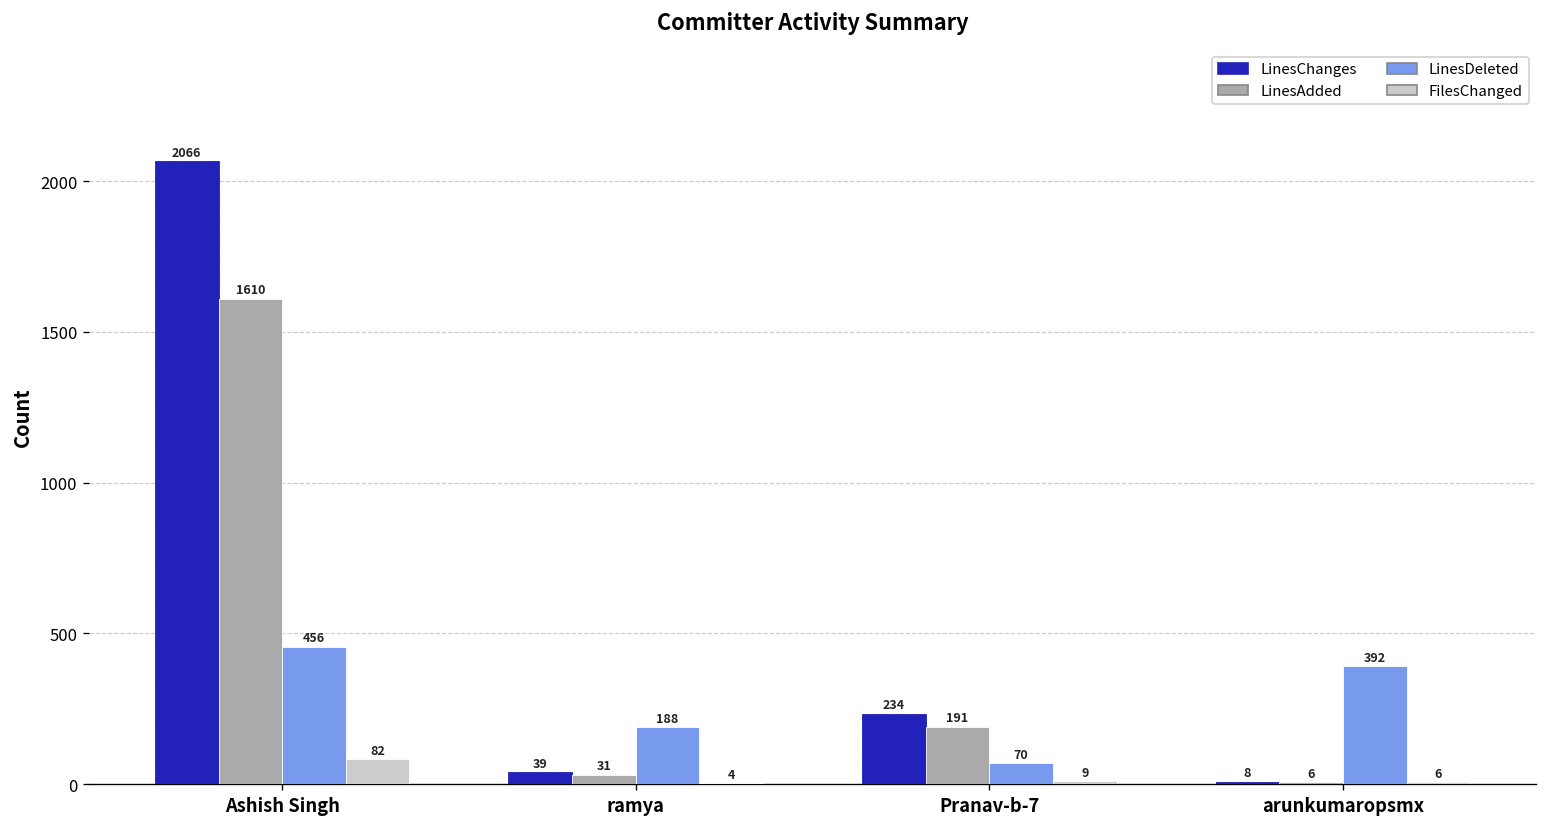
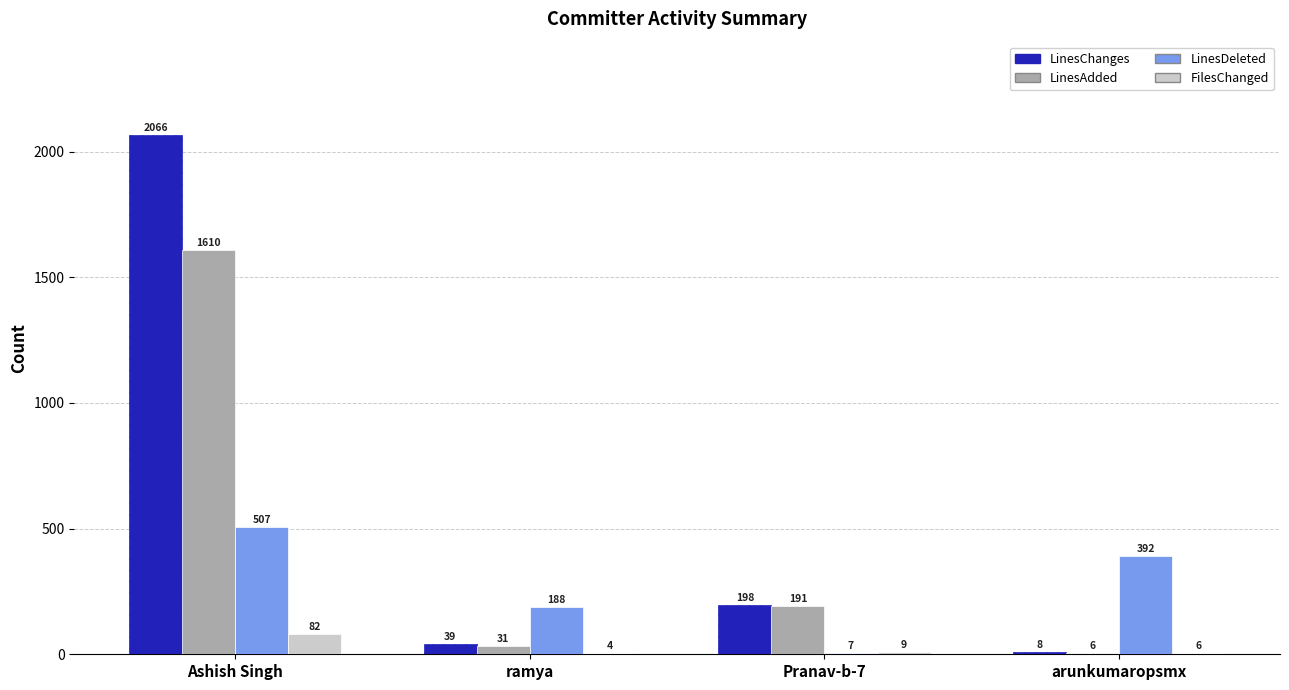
  {
    "LinesChanges": {
      "Ashish Singh": 2066,
      "ramya": 39,
-     "Pranav-b-7": 234,
+     "Pranav-b-7": 198,
      "arunkumaropsmx": 8
    },
    "LinesDeleted": {
-     "Ashish Singh": 456,
+     "Ashish Singh": 507,
      "ramya": 188,
-     "Pranav-b-7": 70,
+     "Pranav-b-7": 7,
      "arunkumaropsmx": 392
    }
  }
